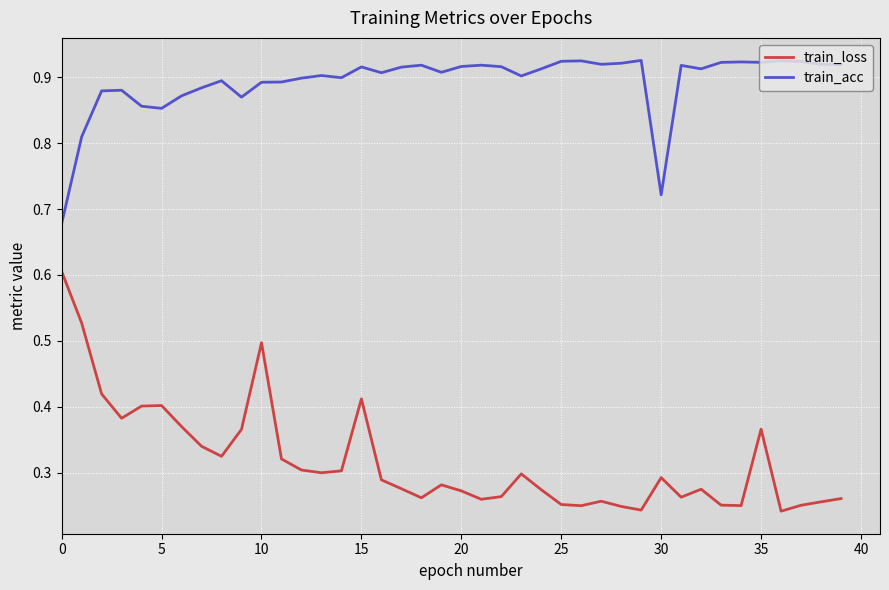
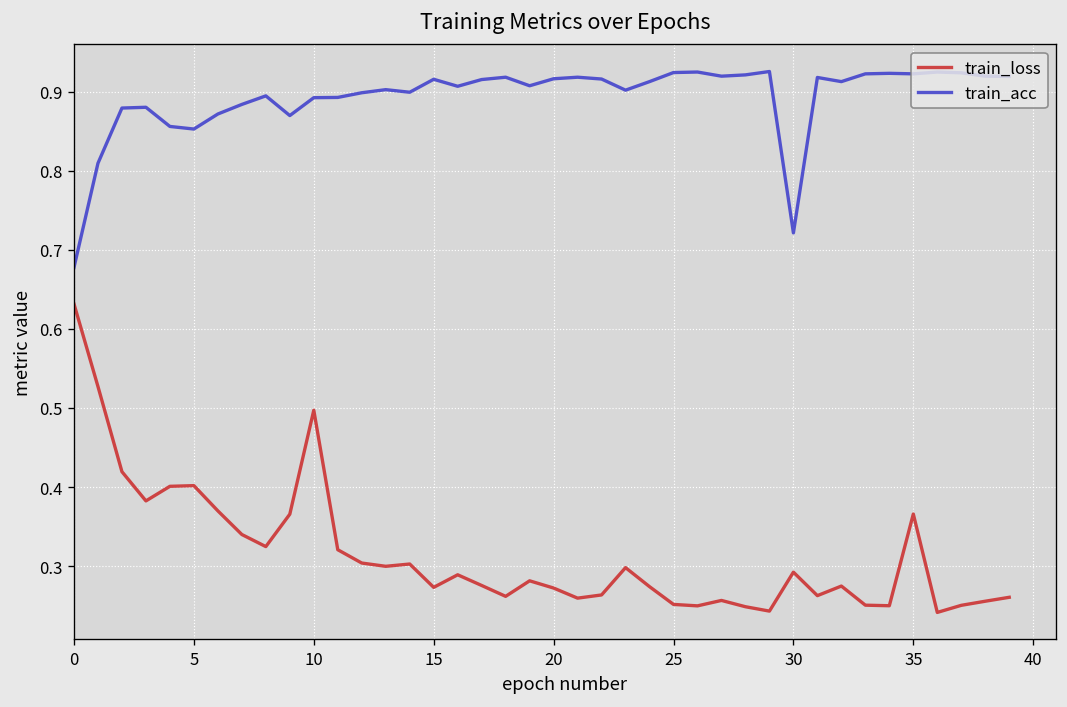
  {
    "train_loss": {
-     "0": 0.61,
+     "0": 0.63,
      "5": 0.40,
      "10": 0.50,
-     "15": 0.41,
+     "15": 0.27,
      "20": 0.27,
      "25": 0.25,
      "30": 0.29,
      "35": 0.37
    },
    "train_acc": {
      "0": 0.68,
      "5": 0.85,
      "10": 0.89,
      "15": 0.92,
      "20": 0.92,
      "25": 0.92,
      "30": 0.72
    }
  }
